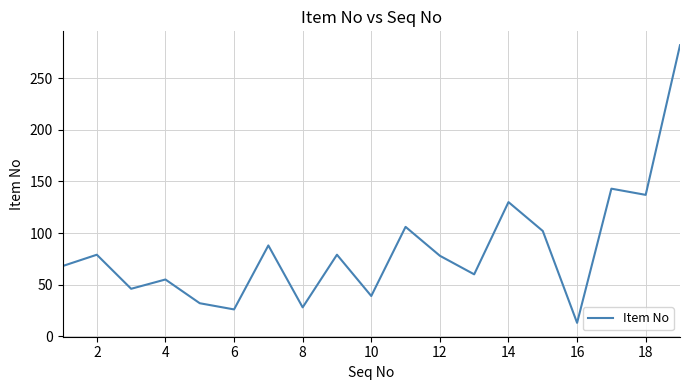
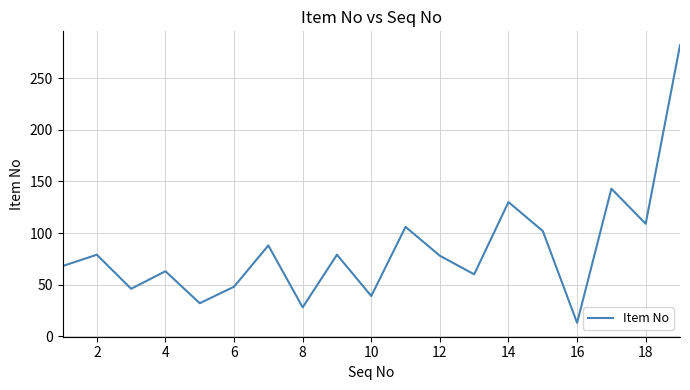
  {
    "2": 79,
-   "4": 55,
-   "6": 26,
+   "4": 63,
+   "6": 48,
    "8": 28,
    "10": 39,
    "12": 78,
    "14": 130,
    "16": 13,
-   "18": 137
+   "18": 109
  }
